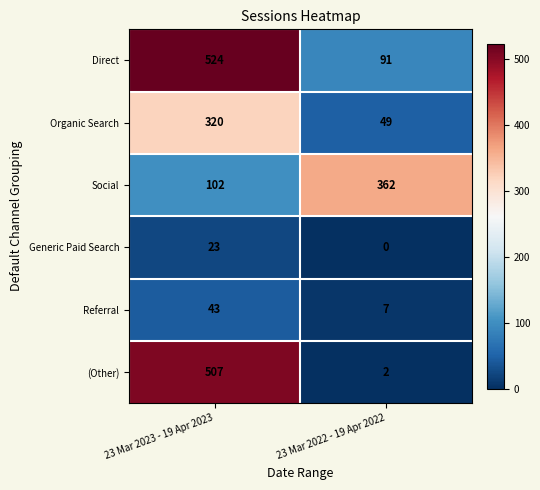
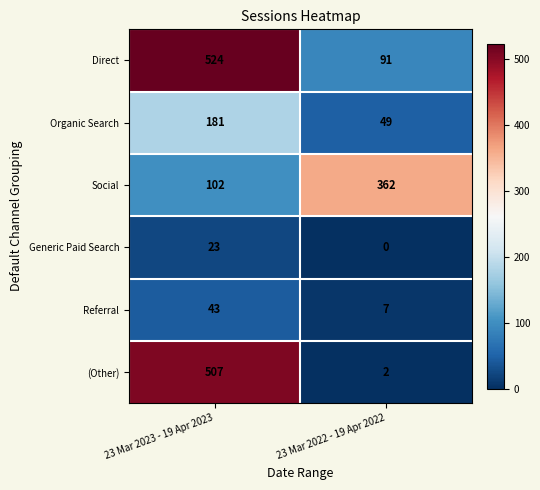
  {
    "Direct": {
      "23 Mar 2023 - 19 Apr 2023": 524,
      "23 Mar 2022 - 19 Apr 2022": 91
    },
    "Organic Search": {
-     "23 Mar 2023 - 19 Apr 2023": 320,
+     "23 Mar 2023 - 19 Apr 2023": 181,
      "23 Mar 2022 - 19 Apr 2022": 49
    },
    "Social": {
      "23 Mar 2023 - 19 Apr 2023": 102,
      "23 Mar 2022 - 19 Apr 2022": 362
    },
    "Generic Paid Search": {
      "23 Mar 2023 - 19 Apr 2023": 23,
      "23 Mar 2022 - 19 Apr 2022": 0
    },
    "Referral": {
      "23 Mar 2023 - 19 Apr 2023": 43,
      "23 Mar 2022 - 19 Apr 2022": 7
    },
    "(Other)": {
      "23 Mar 2023 - 19 Apr 2023": 507,
      "23 Mar 2022 - 19 Apr 2022": 2
    }
  }
